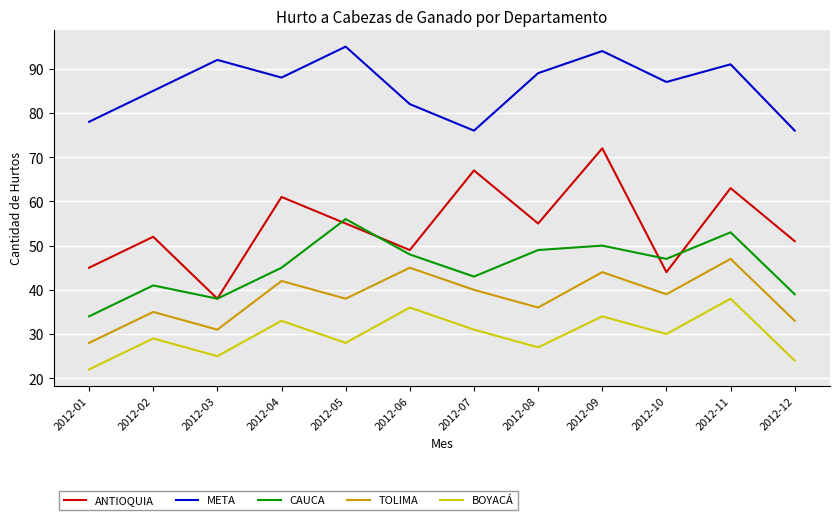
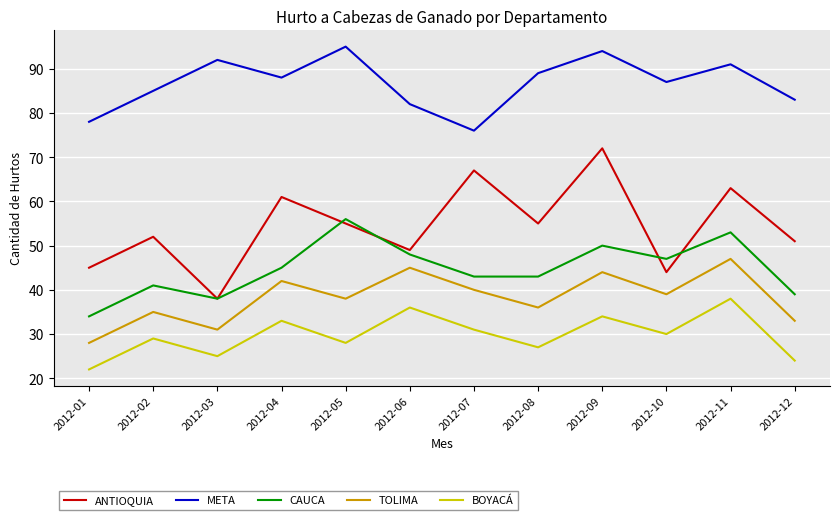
  {
    "ANTIOQUIA": {
      "2012-01": 45,
      "2012-02": 52,
      "2012-04": 61,
      "2012-05": 55,
      "2012-06": 49,
      "2012-07": 67,
      "2012-08": 55,
      "2012-09": 72,
      "2012-10": 44,
      "2012-11": 63,
      "2012-12": 51
    },
    "META": {
      "2012-01": 78,
      "2012-02": 85,
      "2012-03": 92,
      "2012-04": 88,
      "2012-05": 95,
      "2012-06": 82,
      "2012-07": 76,
      "2012-08": 89,
      "2012-09": 94,
      "2012-10": 87,
      "2012-11": 91,
-     "2012-12": 76
+     "2012-12": 83
    },
    "CAUCA": {
      "2012-01": 34,
      "2012-02": 41,
      "2012-04": 45,
      "2012-05": 56,
      "2012-06": 48,
      "2012-07": 43,
-     "2012-08": 49,
+     "2012-08": 43,
      "2012-09": 50,
      "2012-10": 47,
      "2012-11": 53,
      "2012-12": 39
    }
  }
